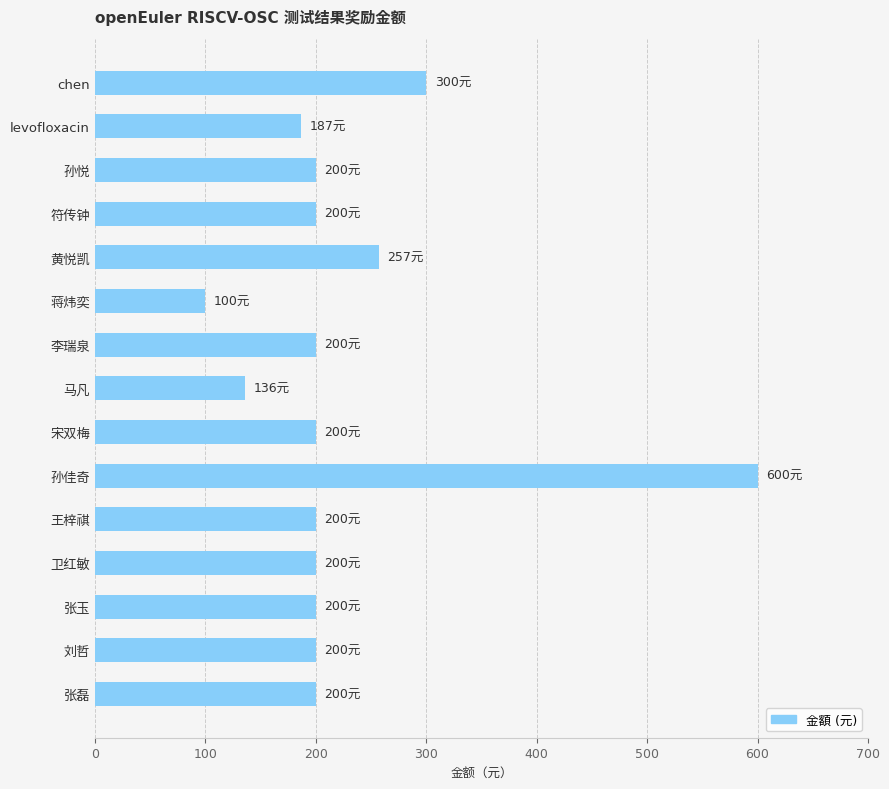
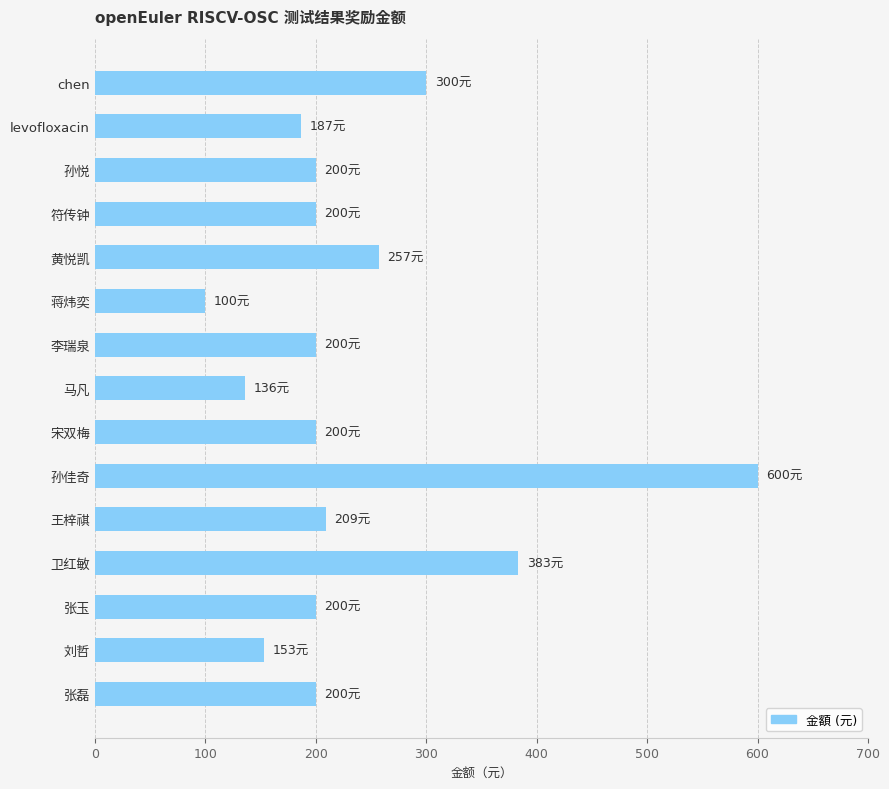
  {
    "chen": "300元",
    "levofloxacin": "187元",
    "孙悦": "200元",
    "符传钟": "200元",
    "黄悦凯": "257元",
    "蒋炜奕": "100元",
    "李瑞泉": "200元",
    "马凡": "136元",
    "宋双梅": "200元",
    "孙佳奇": "600元",
-   "王梓祺": "200元",
-   "卫红敏": "200元",
+   "王梓祺": "209元",
+   "卫红敏": "383元",
    "张玉": "200元",
-   "刘哲": "200元",
+   "刘哲": "153元",
    "张磊": "200元"
  }
